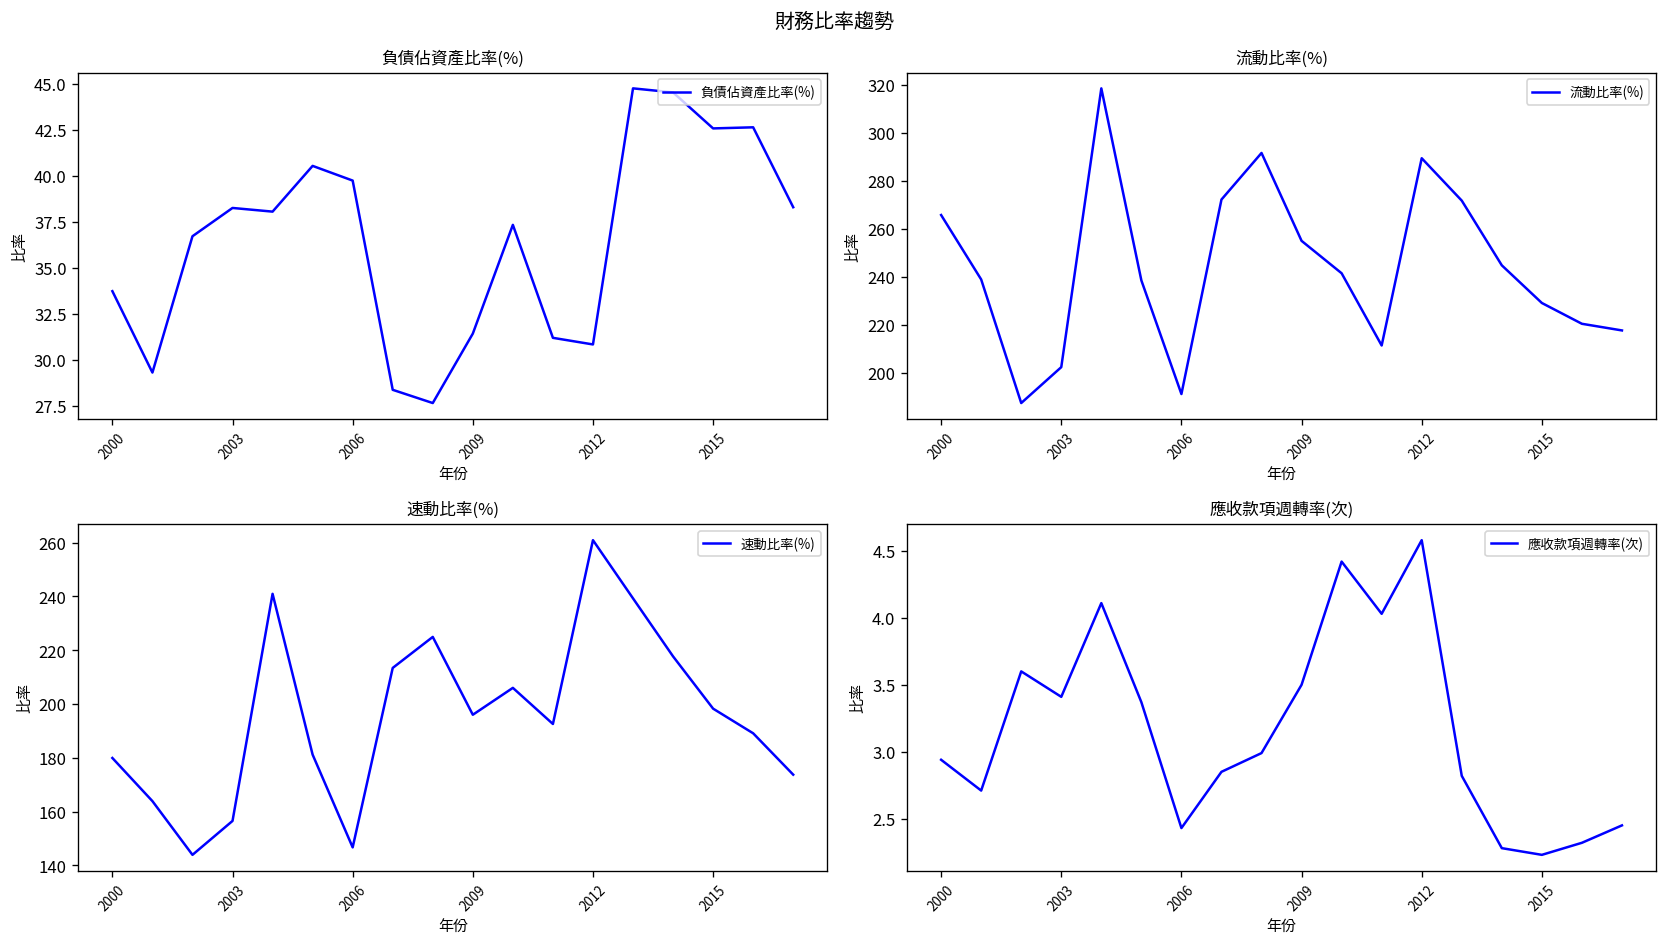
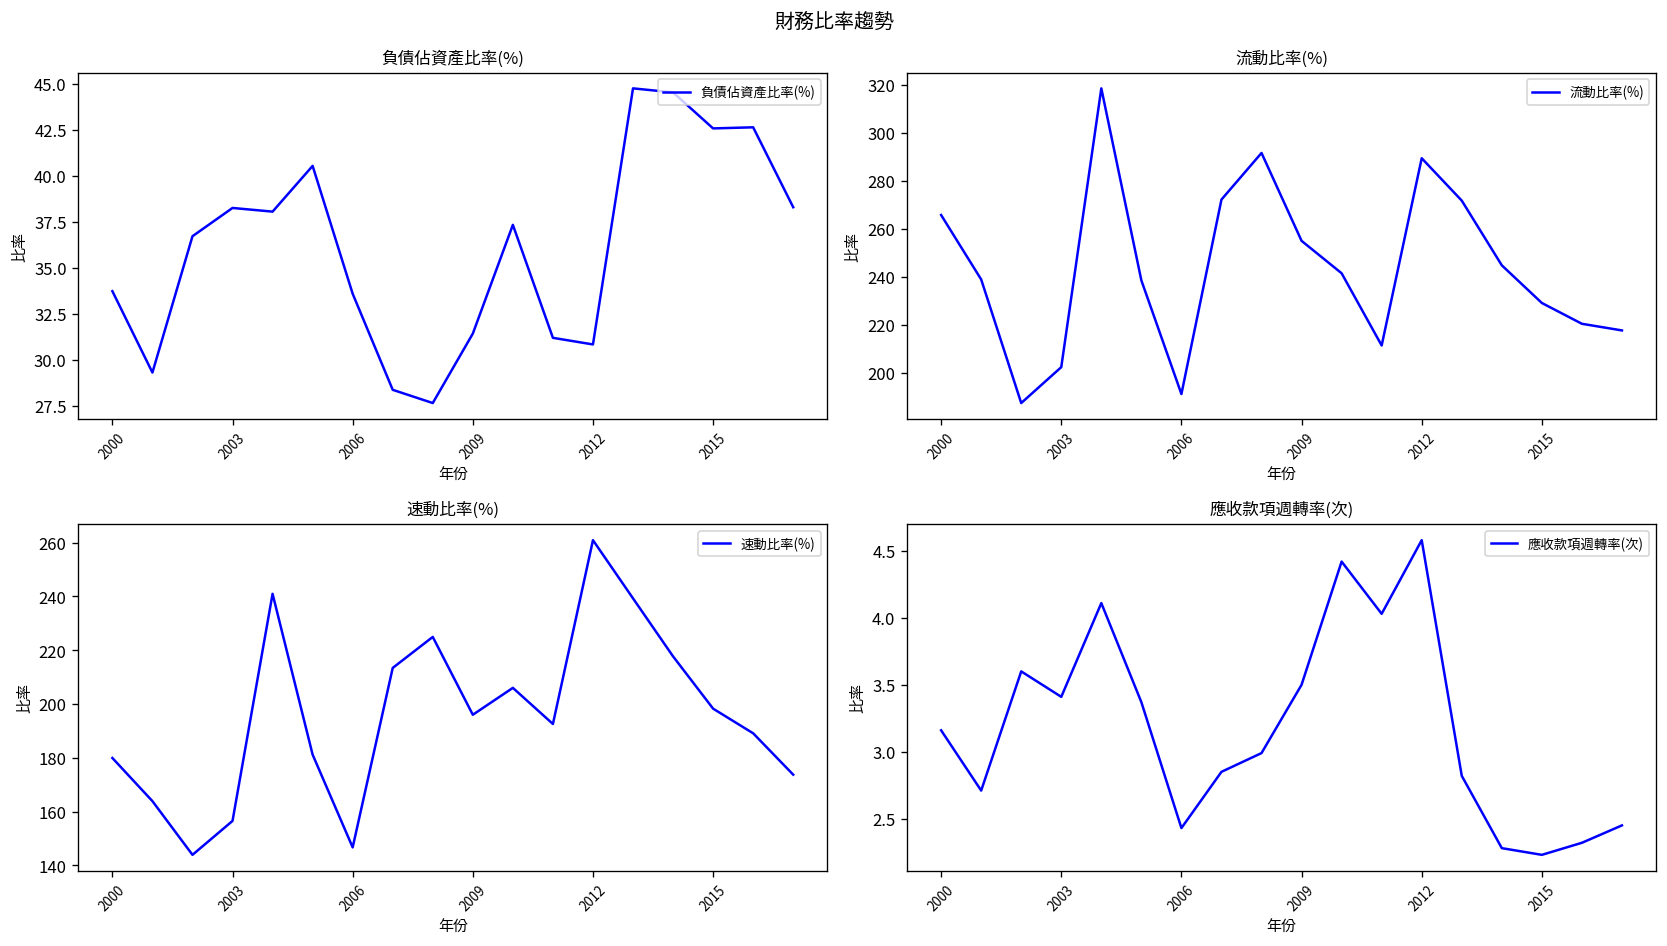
  {
    "負債佔資產比率(%)": {
      "2000": 33.7,
      "2003": 38.3,
-     "2006": 39.8,
+     "2006": 33.6,
      "2009": 31.4,
      "2012": 30.8,
      "2015": 42.6
    },
    "流動比率(%)": {
      "2000": 266,
      "2003": 202,
      "2006": 191,
      "2009": 255,
      "2012": 289,
      "2015": 229
    },
    "速動比率(%)": {
      "2000": 180,
      "2003": 157,
      "2006": 147,
      "2009": 196,
      "2012": 261,
      "2015": 198
    },
    "應收款項週轉率(次)": {
-     "2000": 2.94,
+     "2000": 3.16,
      "2003": 3.41,
      "2006": 2.43,
      "2009": 3.50,
      "2012": 4.58,
      "2015": 2.23
    }
  }
